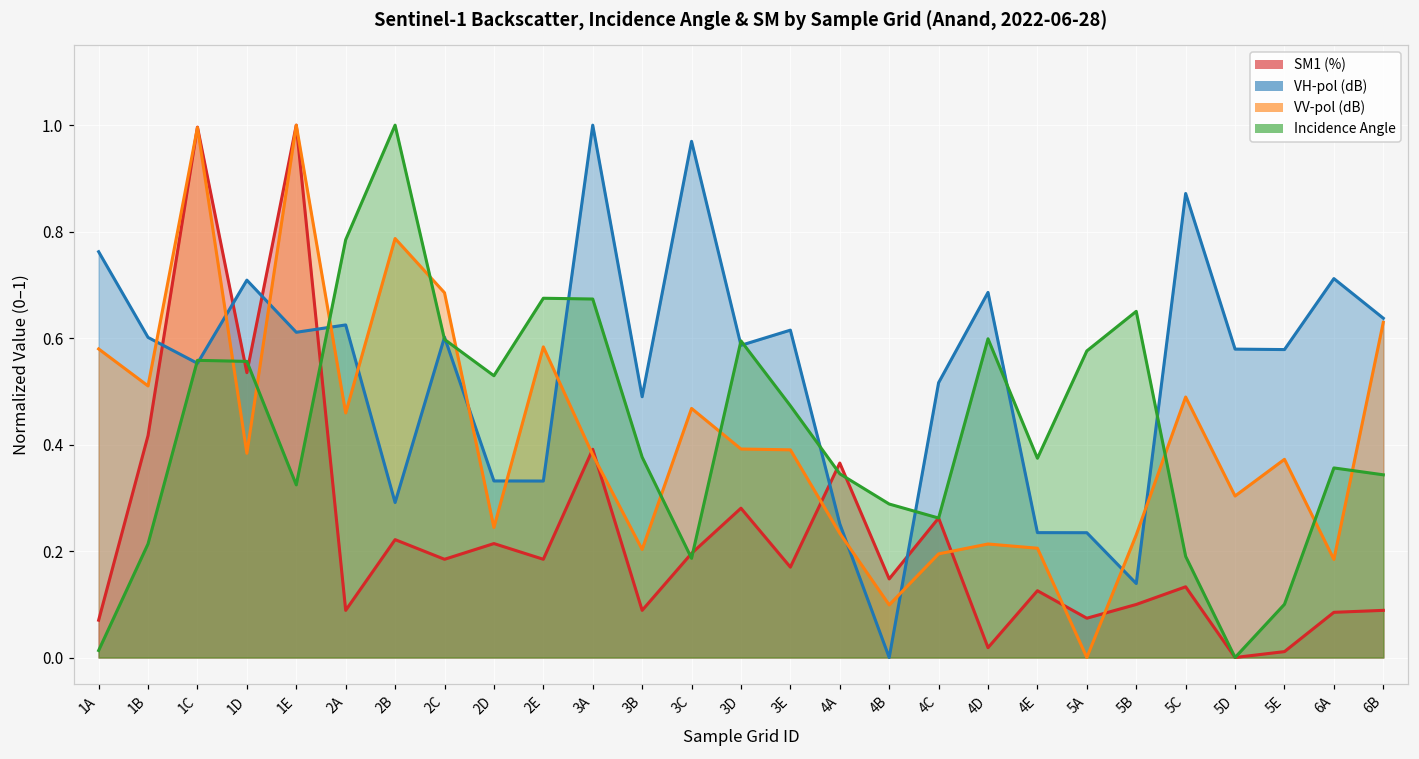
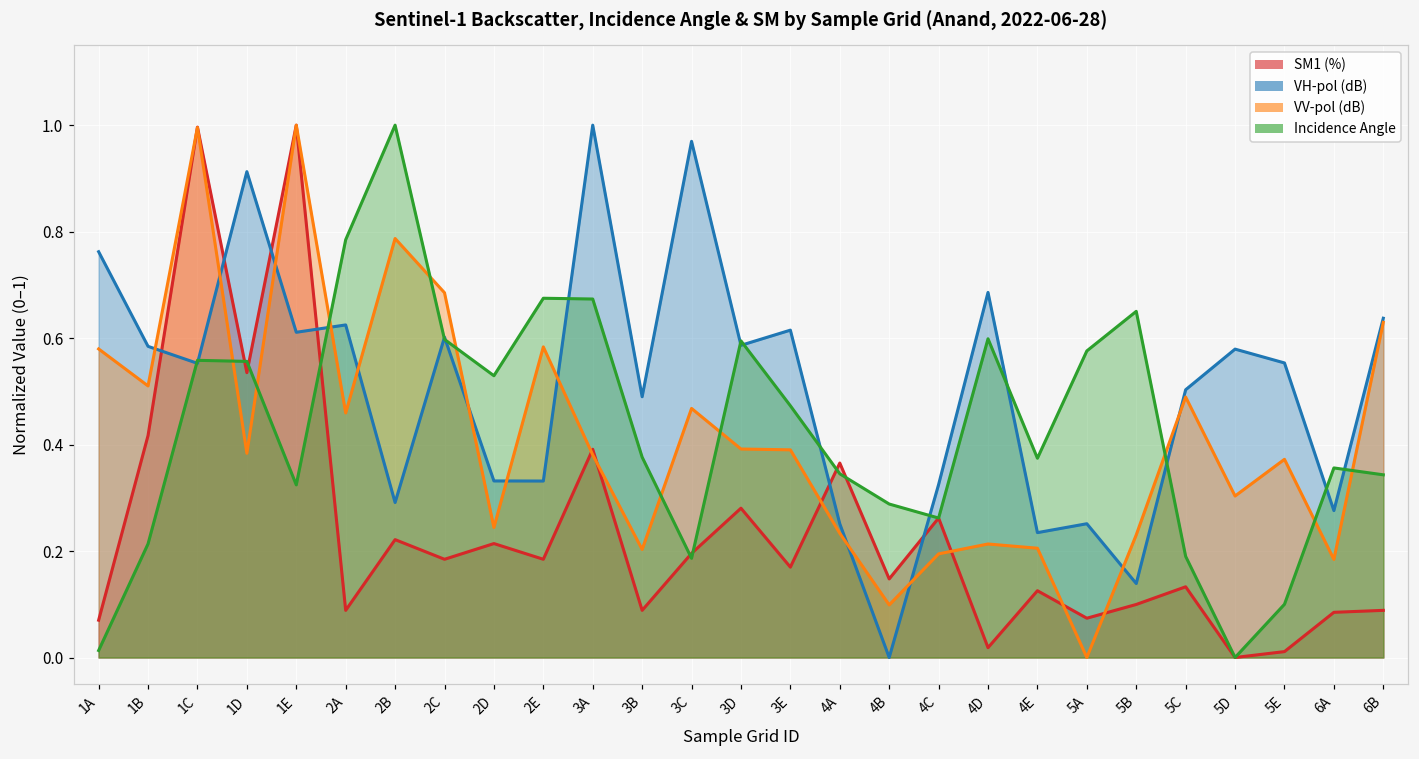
  {
    "VH-pol (dB)": {
      "1A": 0.76,
-     "1B": 0.60,
+     "1B": 0.58,
      "1C": 0.55,
-     "1D": 0.71,
+     "1D": 0.91,
      "1E": 0.61,
      "2A": 0.62,
      "2B": 0.29,
      "2D": 0.33,
      "2E": 0.33,
      "3A": 1.00,
      "3B": 0.49,
      "3C": 0.97,
      "3D": 0.59,
      "3E": 0.61,
      "4A": 0.25,
      "4B": 0.00,
-     "4C": 0.52,
+     "4C": 0.32,
      "4D": 0.69,
      "4E": 0.23,
-     "5A": 0.23,
+     "5A": 0.25,
      "5B": 0.14,
-     "5C": 0.87,
+     "5C": 0.50,
      "5D": 0.58,
-     "5E": 0.58,
-     "6A": 0.71,
+     "5E": 0.55,
+     "6A": 0.28,
      "6B": 0.64
    },
    "Incidence Angle": {
      "1A": 0.01,
      "1B": 0.21,
      "1C": 0.56,
      "1D": 0.56,
      "1E": 0.32,
      "2A": 0.78,
      "2B": 1.00,
      "2D": 0.53,
      "2E": 0.67,
      "3A": 0.67,
      "3B": 0.38,
      "3C": 0.19,
      "3D": 0.59,
      "3E": 0.47,
      "4A": 0.35,
      "4B": 0.29,
      "4D": 0.60,
      "4E": 0.37,
      "5A": 0.58,
      "5B": 0.65,
      "5C": 0.19,
      "5E": 0.10,
      "6A": 0.36,
      "6B": 0.34
    }
  }
